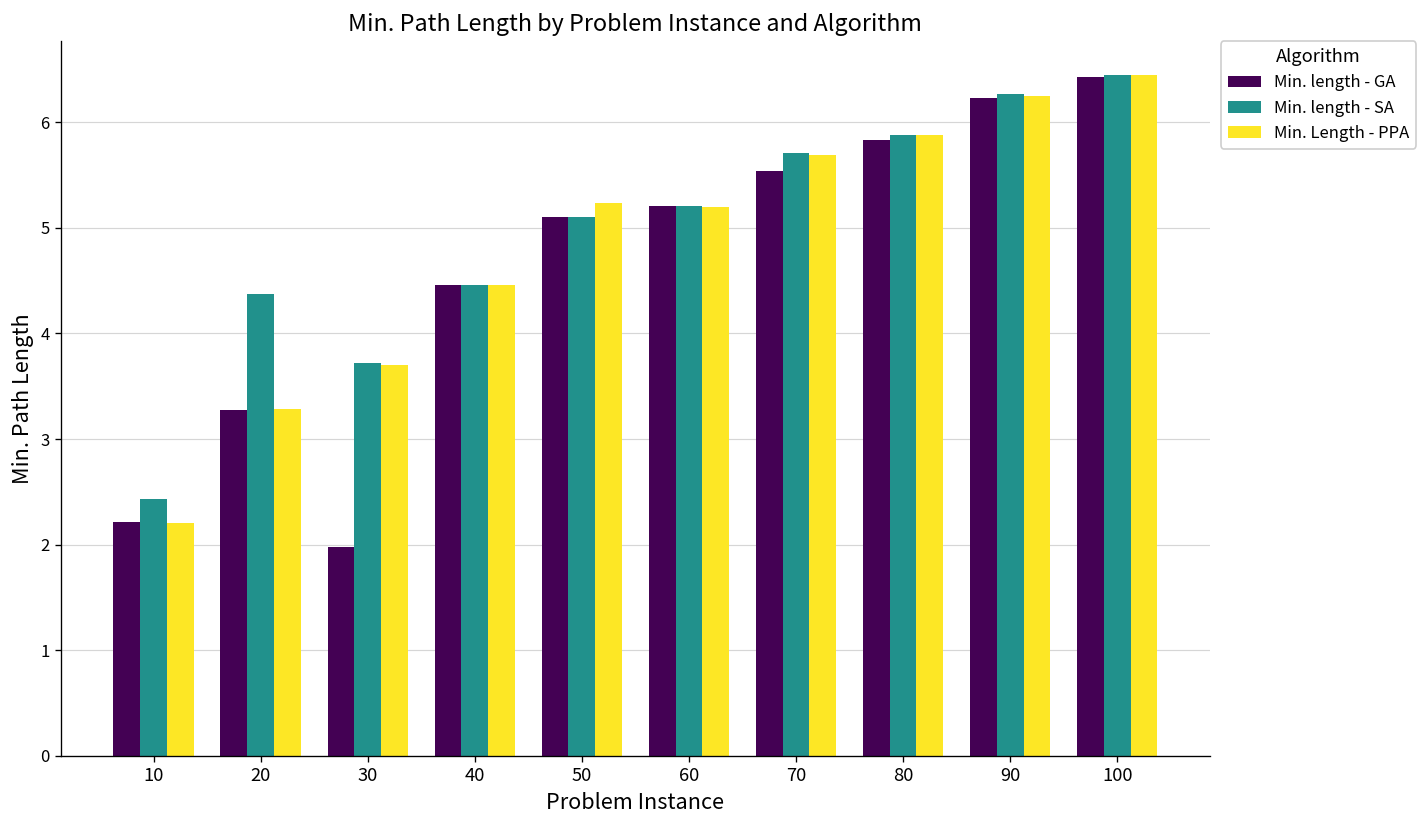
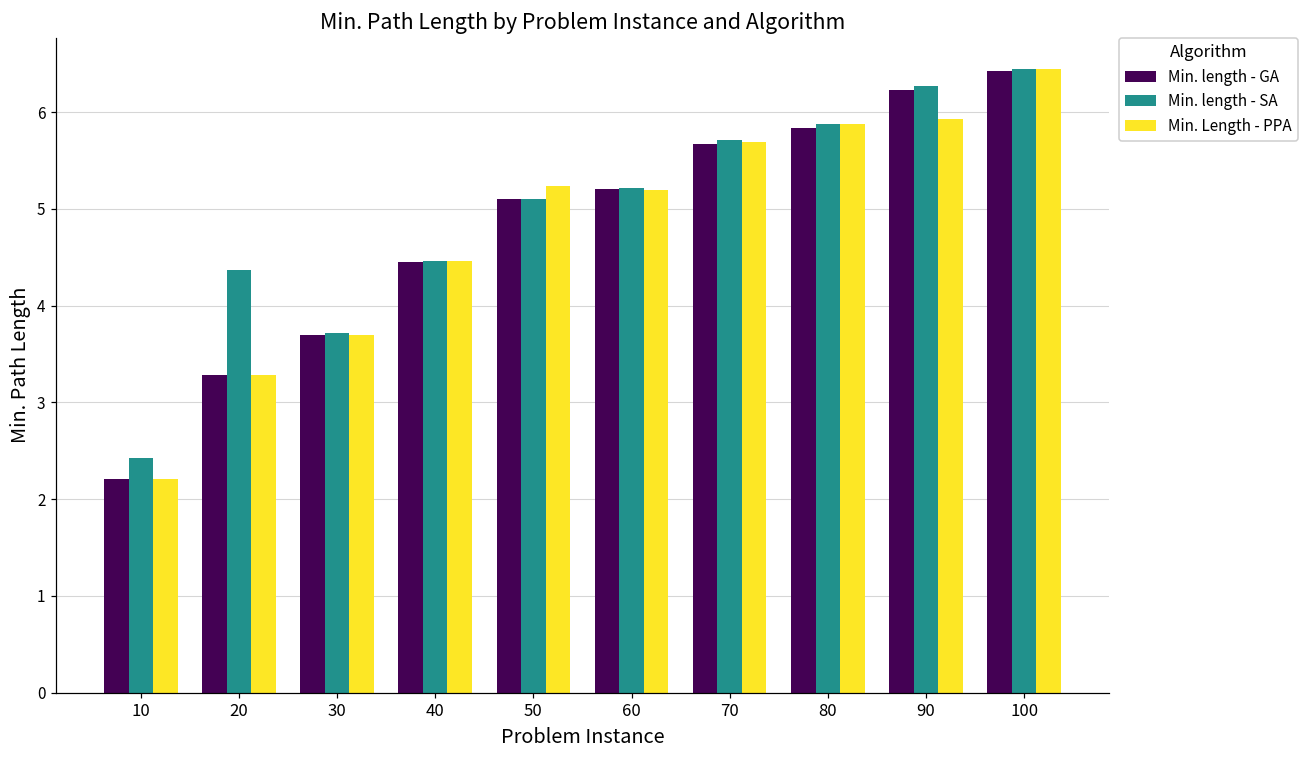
  {
    "Min. length - GA": {
      "10": 2.2,
      "20": 3.3,
-     "30": 2.0,
+     "30": 3.7,
      "40": 4.5,
      "50": 5.1,
      "60": 5.2,
-     "70": 5.5,
+     "70": 5.7,
      "80": 5.8,
      "90": 6.2,
      "100": 6.4
    },
    "Min. length - SA": {
      "10": 2.4,
      "20": 4.4,
      "30": 3.7,
      "40": 4.5,
      "50": 5.1,
      "60": 5.2,
      "70": 5.7,
      "80": 5.9,
      "90": 6.3,
      "100": 6.4
    },
    "Min. Length - PPA": {
      "10": 2.2,
      "20": 3.3,
      "30": 3.7,
      "40": 4.5,
      "50": 5.2,
      "60": 5.2,
      "70": 5.7,
      "80": 5.9,
-     "90": 6.2,
+     "90": 5.9,
      "100": 6.4
    }
  }
